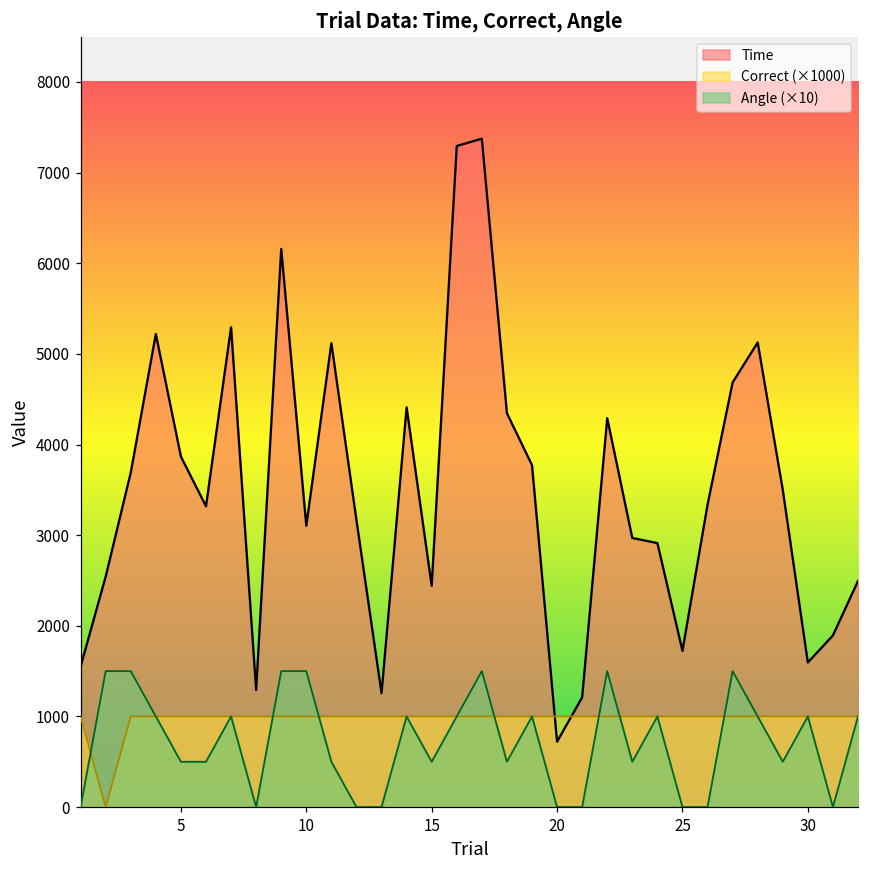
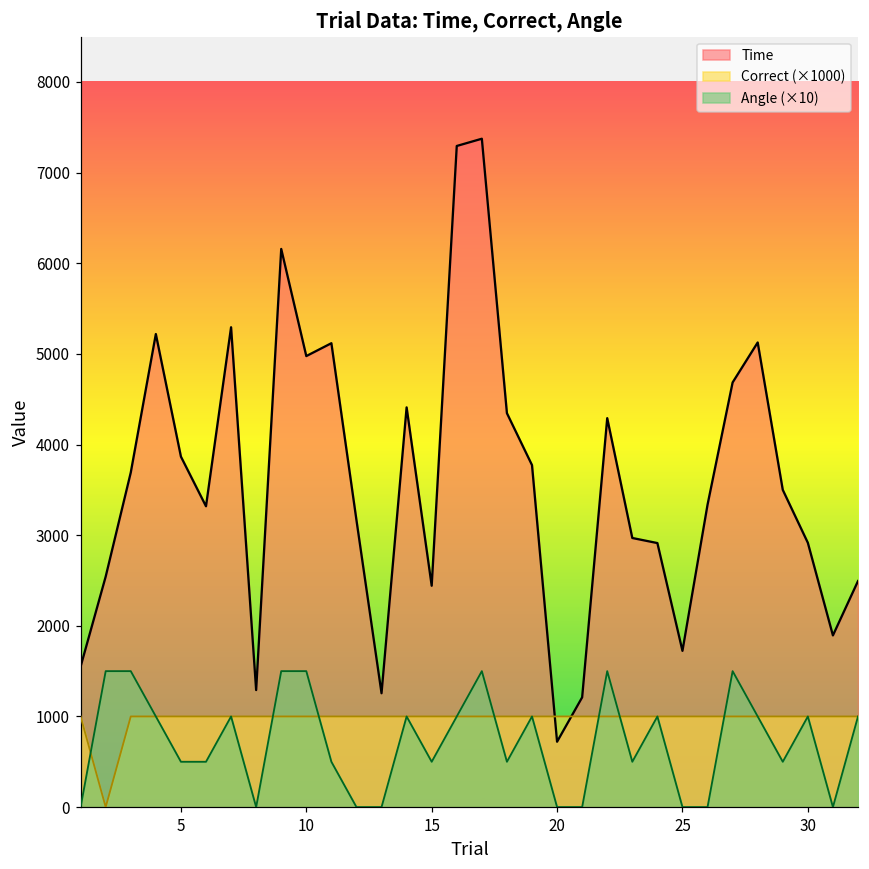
  {
    "Time": {
      "5": 3900,
-     "10": 3100,
+     "10": 5000,
      "15": 2400,
      "20": 700,
      "25": 1700,
-     "30": 1600
+     "30": 2900
    },
    "Correct (×1000)": {
      "5": 1000,
      "10": 1000,
      "15": 1000,
      "20": 1000,
      "25": 1000
    },
    "Angle (×10)": {
      "5": 500,
      "10": 1500,
      "15": 500,
      "20": 0,
      "25": 0
    }
  }
